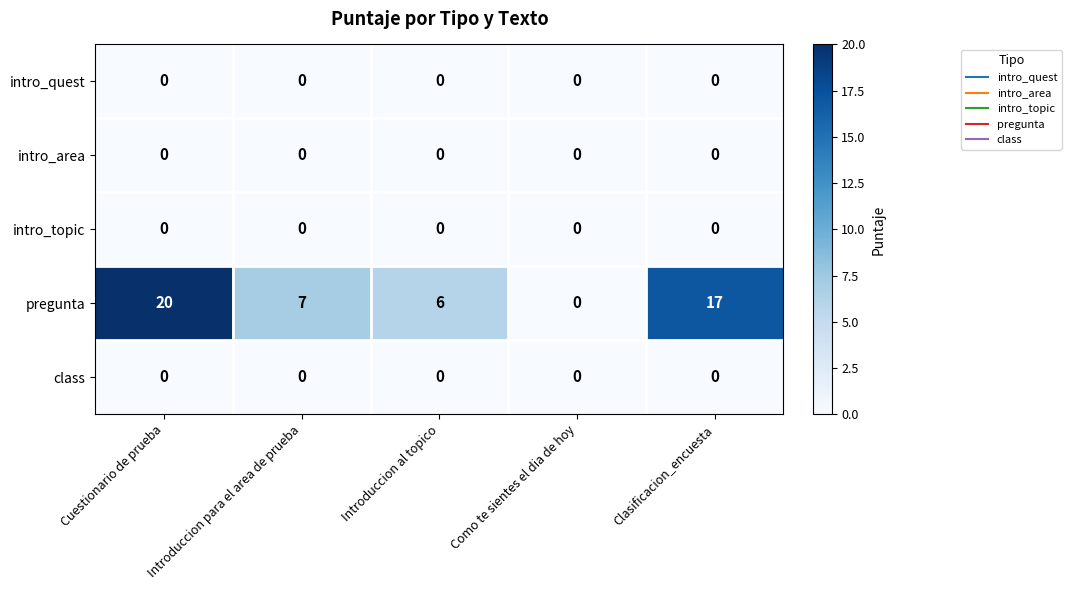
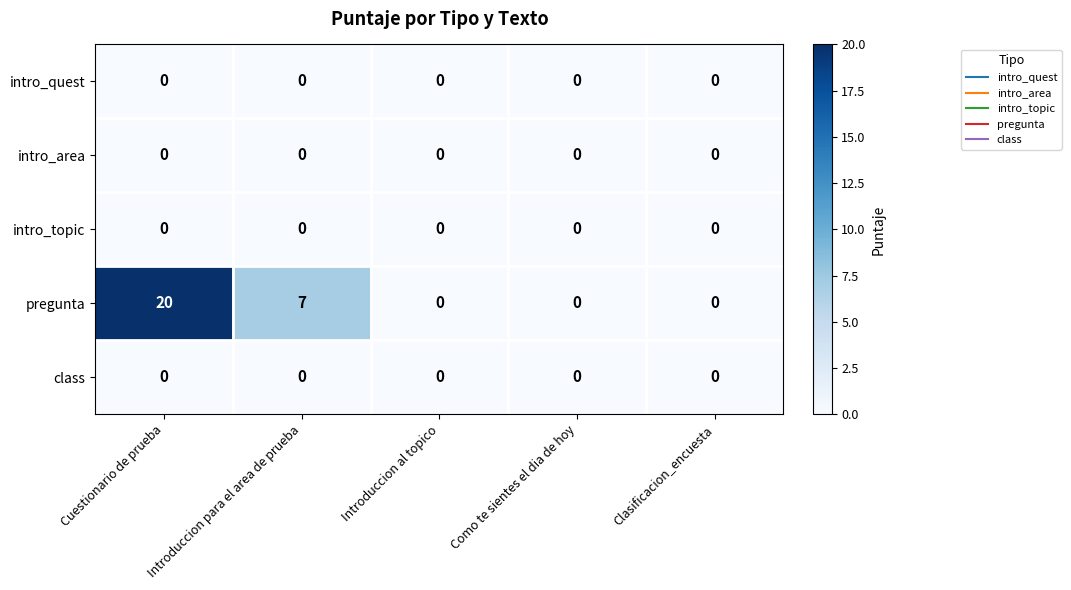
  {
    "intro_quest": {
      "Cuestionario de prueba": 0,
      "Introduccion para el area de prueba": 0,
      "Introduccion al topico": 0,
      "Como te sientes el dia de hoy": 0,
      "Clasificacion_encuesta": 0
    },
    "intro_area": {
      "Cuestionario de prueba": 0,
      "Introduccion para el area de prueba": 0,
      "Introduccion al topico": 0,
      "Como te sientes el dia de hoy": 0,
      "Clasificacion_encuesta": 0
    },
    "intro_topic": {
      "Cuestionario de prueba": 0,
      "Introduccion para el area de prueba": 0,
      "Introduccion al topico": 0,
      "Como te sientes el dia de hoy": 0,
      "Clasificacion_encuesta": 0
    },
    "pregunta": {
      "Cuestionario de prueba": 20,
      "Introduccion para el area de prueba": 7,
-     "Introduccion al topico": 6,
+     "Introduccion al topico": 0,
      "Como te sientes el dia de hoy": 0,
-     "Clasificacion_encuesta": 17
+     "Clasificacion_encuesta": 0
    },
    "class": {
      "Cuestionario de prueba": 0,
      "Introduccion para el area de prueba": 0,
      "Introduccion al topico": 0,
      "Como te sientes el dia de hoy": 0,
      "Clasificacion_encuesta": 0
    }
  }
